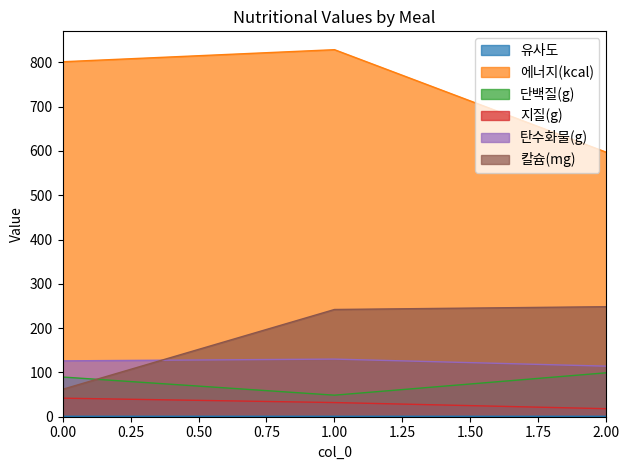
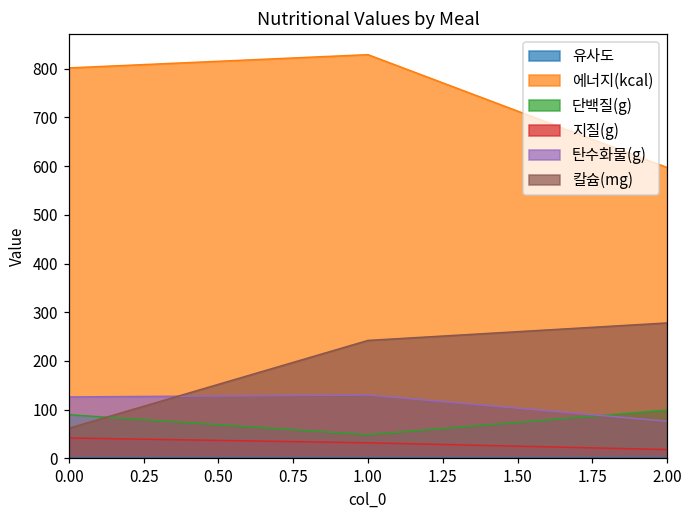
  {
    "유사도": {
      "0.00": 0,
      "1.00": 0,
      "2.00": 0
    },
    "에너지(kcal)": {
      "0.00": 800,
      "1.00": 830,
      "2.00": 600
    },
    "단백질(g)": {
      "0.00": 90,
      "1.00": 50,
      "2.00": 100
    },
    "지질(g)": {
      "0.00": 40,
      "1.00": 30,
      "2.00": 20
    },
    "탄수화물(g)": {
      "0.00": 130,
      "1.00": 130,
-     "2.00": 110
+     "2.00": 80
    },
    "칼슘(mg)": {
      "0.00": 60,
      "1.00": 240,
-     "2.00": 250
+     "2.00": 280
    }
  }
